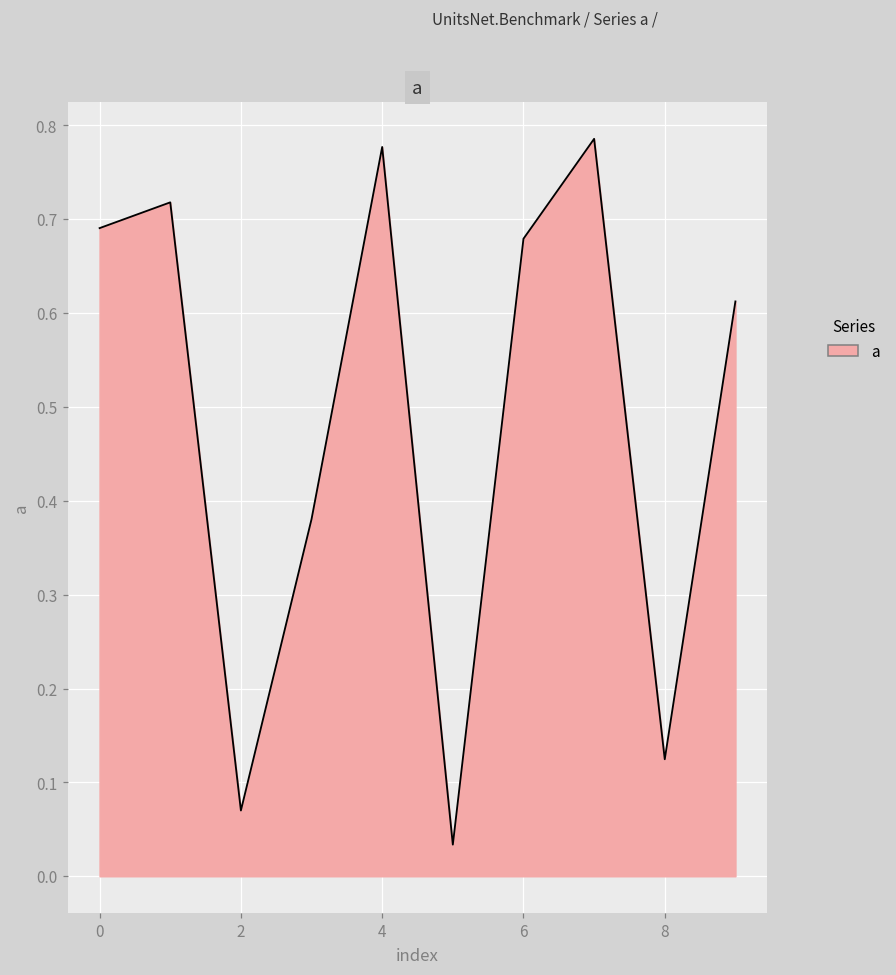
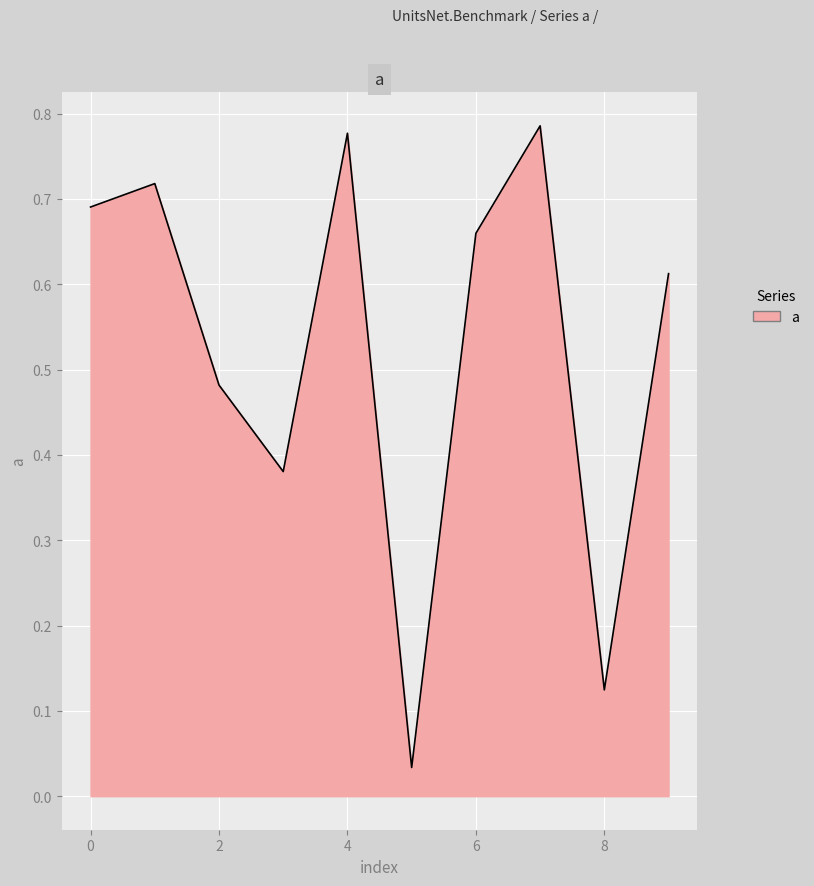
  {
    "0": 0.69,
-   "2": 0.07,
+   "2": 0.48,
    "4": 0.78,
-   "6": 0.68,
+   "6": 0.66,
    "8": 0.12
  }
